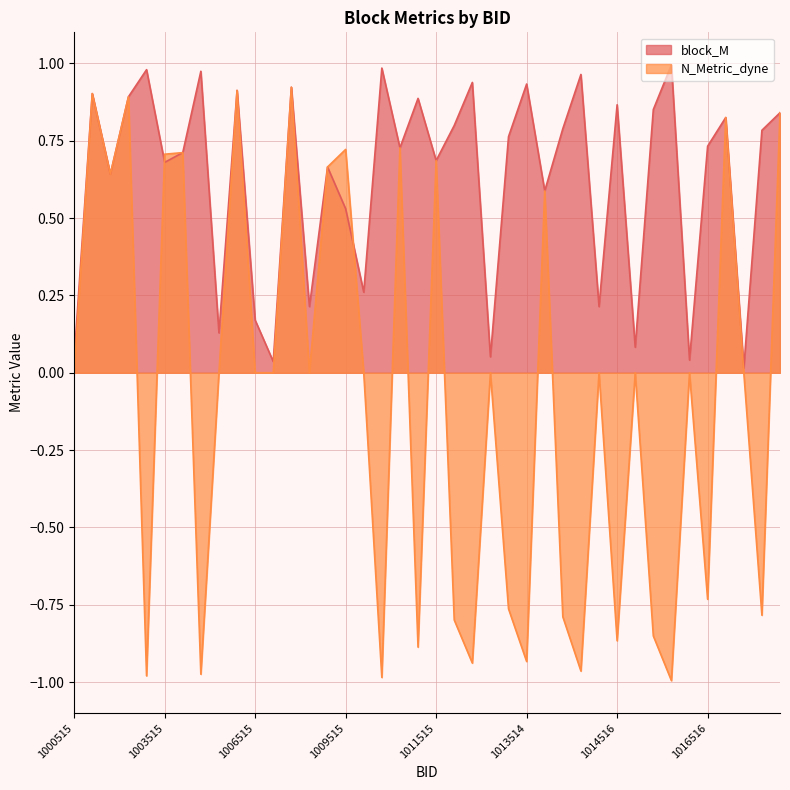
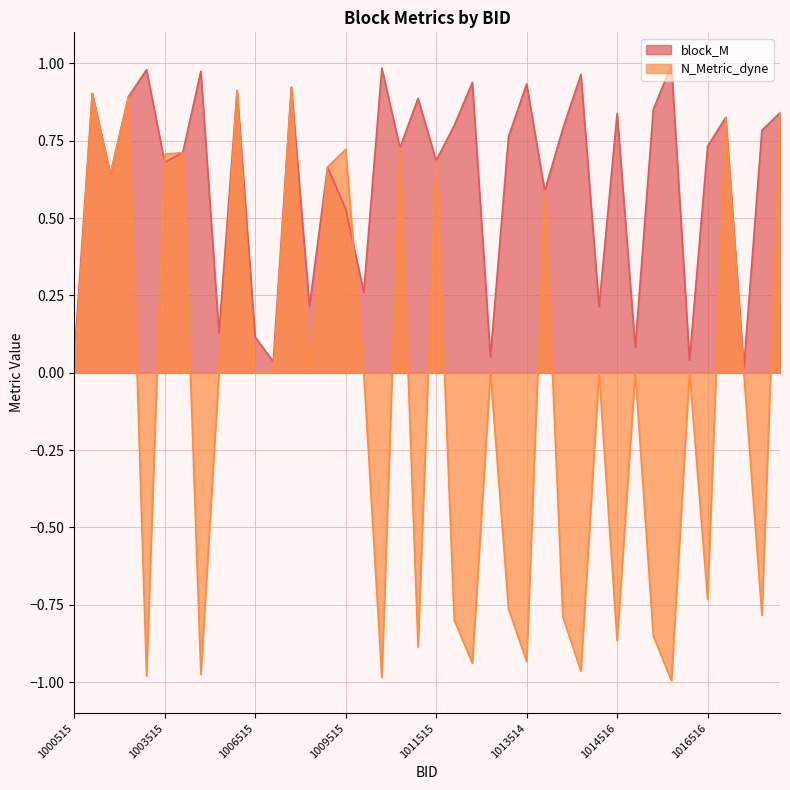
  {
    "block_M": {
      "1000515": 0.05,
      "1003515": 0.68,
-     "1006515": 0.17,
+     "1006515": 0.12,
      "1009515": 0.53,
      "1013514": 0.93,
-     "1014516": 0.87,
+     "1014516": 0.84,
      "1016516": 0.73
    }
  }
